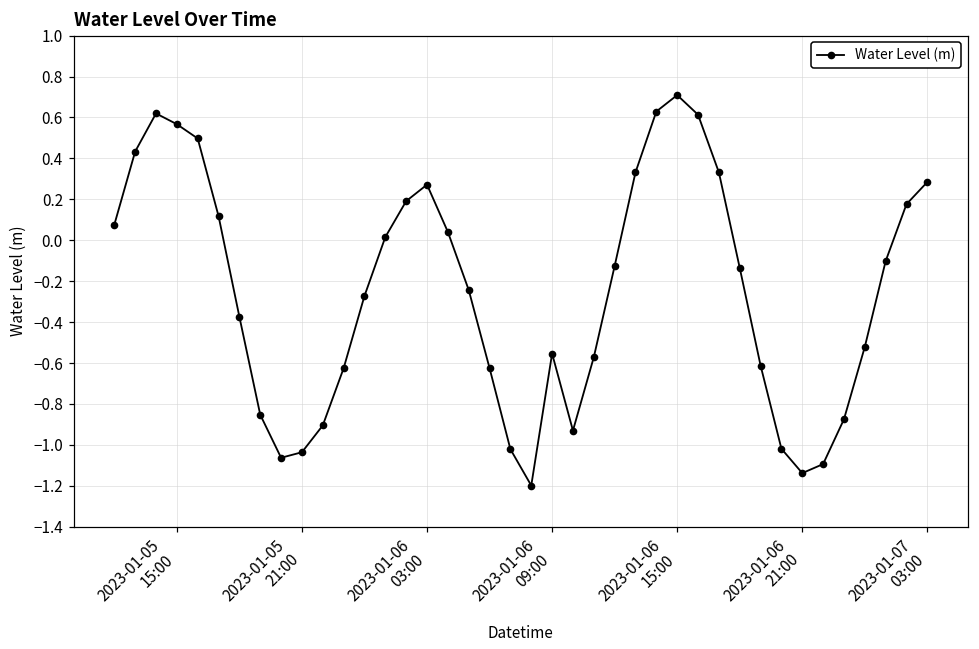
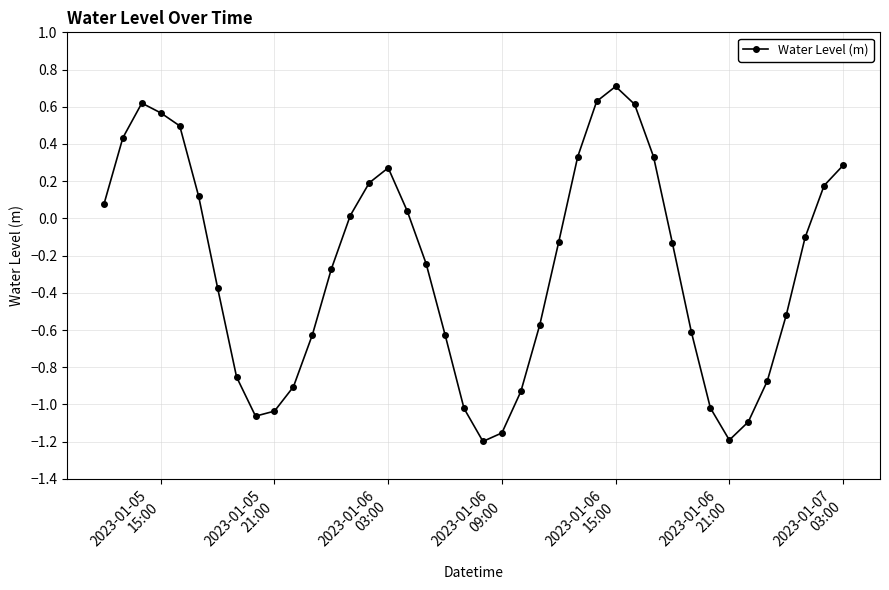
  {
    "2023-01-05 15:00": 0.57,
    "2023-01-05 21:00": -1.04,
    "2023-01-06 03:00": 0.27,
-   "2023-01-06 09:00": -0.55,
+   "2023-01-06 09:00": -1.15,
    "2023-01-06 15:00": 0.71,
-   "2023-01-06 21:00": -1.14,
+   "2023-01-06 21:00": -1.19,
    "2023-01-07 03:00": 0.28
  }
